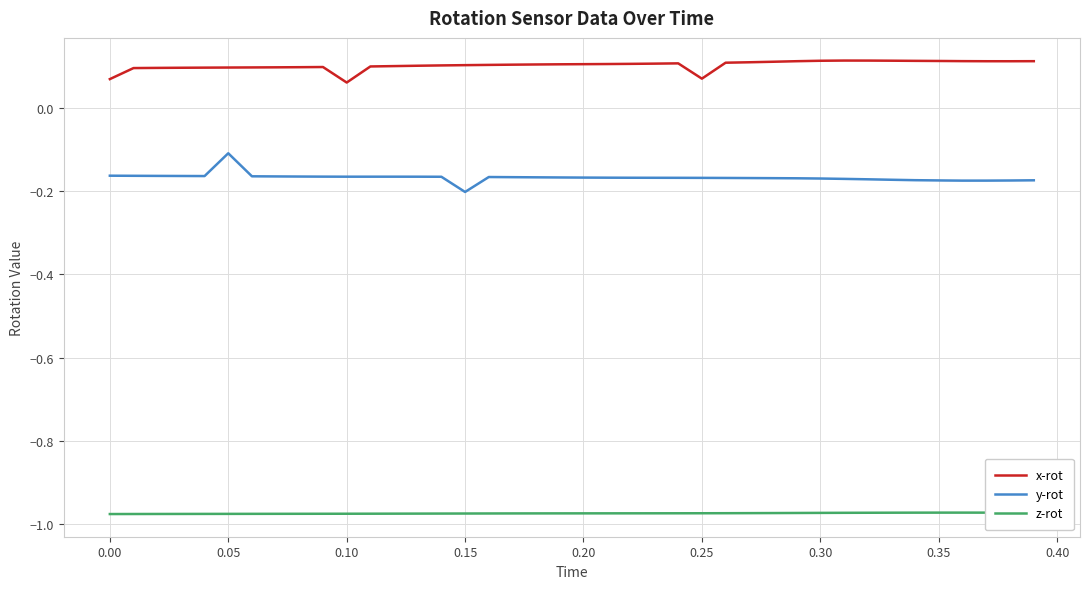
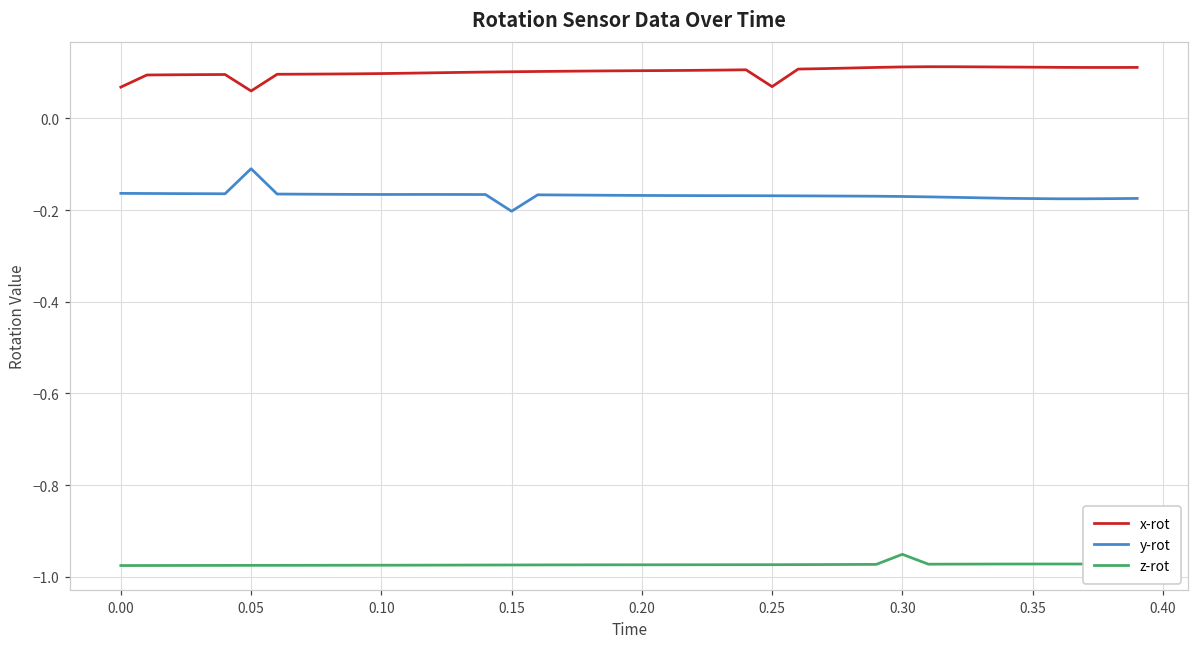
  {
    "x-rot": {
      "0.00": 0.07,
-     "0.05": 0.10,
-     "0.10": 0.06,
+     "0.05": 0.06,
+     "0.10": 0.10,
      "0.15": 0.10,
      "0.20": 0.10,
      "0.25": 0.07,
      "0.30": 0.11
    },
    "y-rot": {
      "0.00": -0.16,
      "0.05": -0.11,
      "0.10": -0.17,
      "0.15": -0.20,
      "0.20": -0.17,
      "0.25": -0.17,
      "0.30": -0.17
    },
    "z-rot": {
      "0.00": -0.98,
      "0.05": -0.97,
      "0.10": -0.97,
      "0.15": -0.97,
      "0.20": -0.97,
      "0.25": -0.97,
-     "0.30": -0.97
+     "0.30": -0.95
    }
  }
